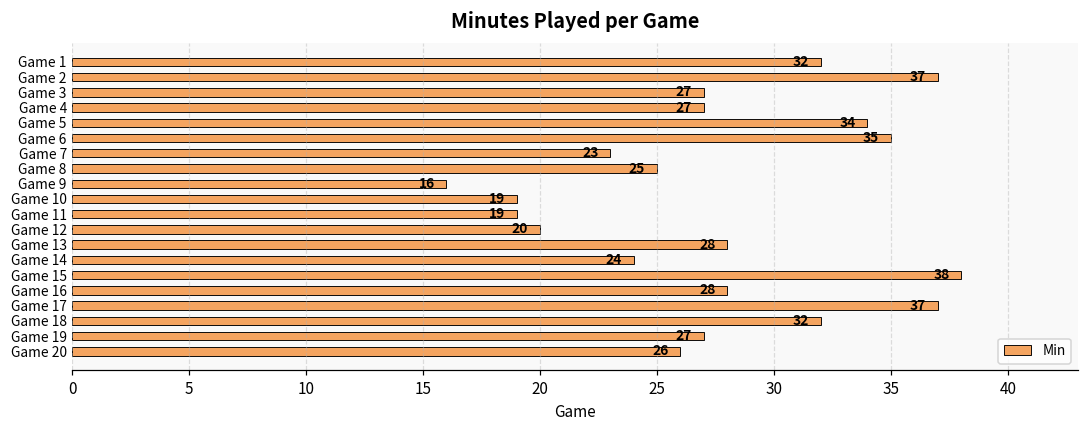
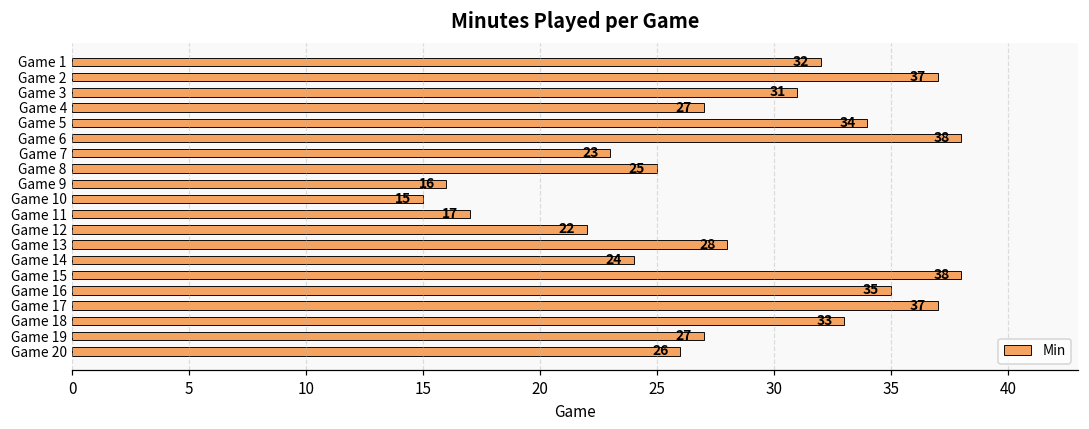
  {
    "Game 1": 32,
    "Game 2": 37,
-   "Game 3": 27,
+   "Game 3": 31,
    "Game 4": 27,
    "Game 5": 34,
-   "Game 6": 35,
+   "Game 6": 38,
    "Game 7": 23,
    "Game 8": 25,
    "Game 9": 16,
-   "Game 10": 19,
-   "Game 11": 19,
-   "Game 12": 20,
+   "Game 10": 15,
+   "Game 11": 17,
+   "Game 12": 22,
    "Game 13": 28,
    "Game 14": 24,
    "Game 15": 38,
-   "Game 16": 28,
+   "Game 16": 35,
    "Game 17": 37,
-   "Game 18": 32,
+   "Game 18": 33,
    "Game 19": 27,
    "Game 20": 26
  }
